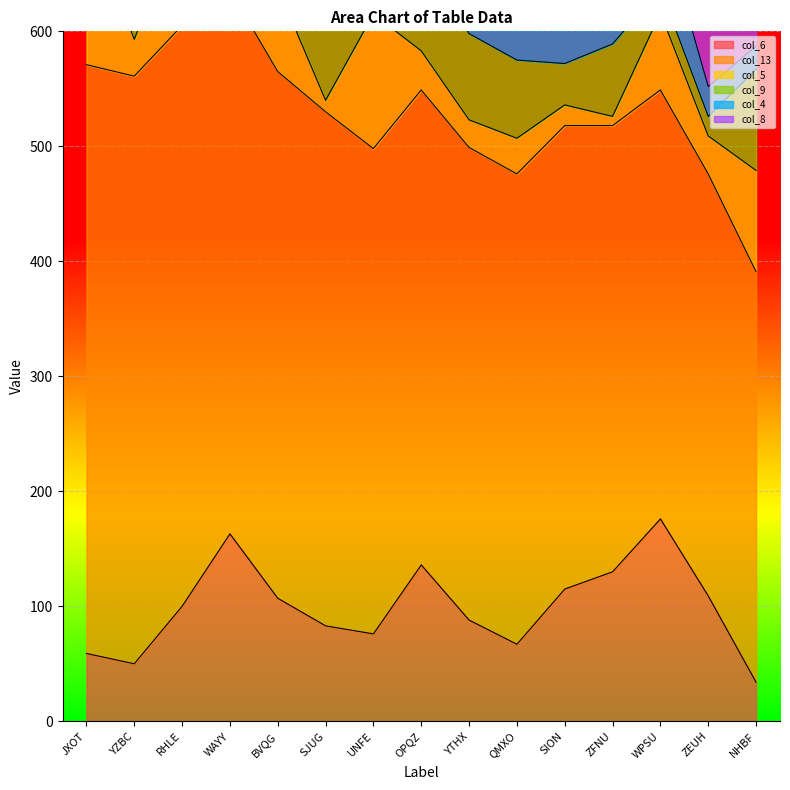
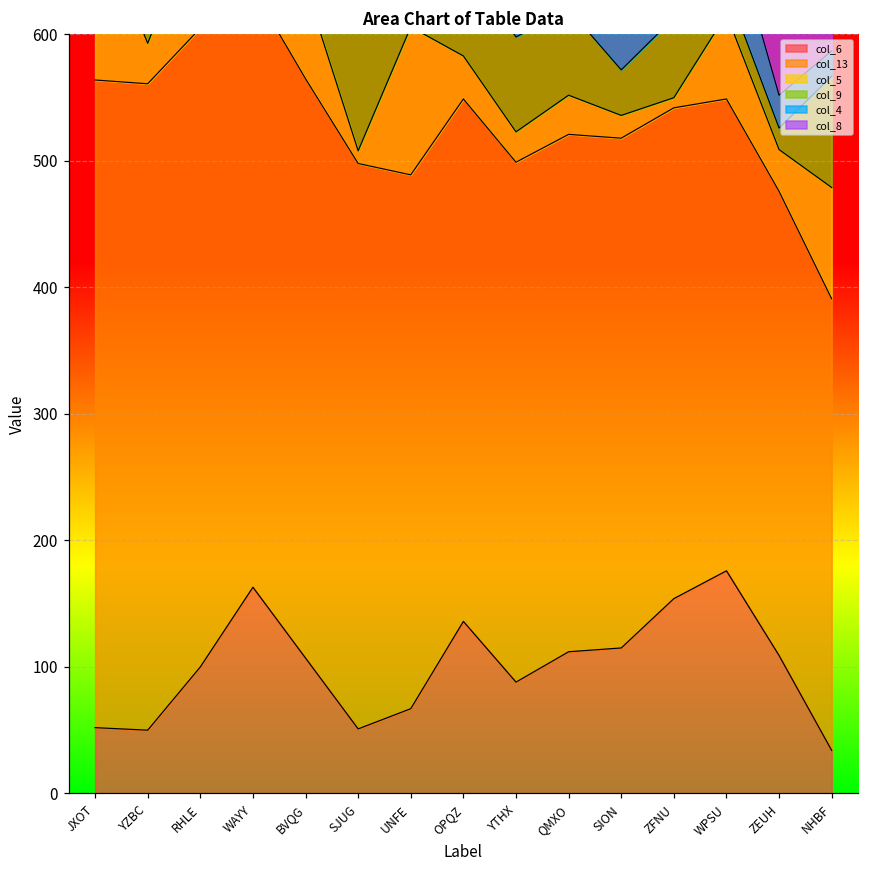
  {
    "col_6": {
-     "JXOT": 59,
+     "JXOT": 52,
      "YZBC": 50,
      "RHLE": 100,
      "WAYY": 163,
      "BVQG": 107,
-     "SJUG": 83,
-     "UNFE": 76,
+     "SJUG": 51,
+     "UNFE": 67,
      "OPQZ": 136,
      "YTHX": 88,
-     "QMXO": 67,
+     "QMXO": 112,
      "SION": 115,
-     "ZFNU": 130,
+     "ZFNU": 154,
      "WPSU": 176,
      "ZEUH": 109,
      "NHBF": 34
    },
    "col_13": {
      "JXOT": 512,
      "YZBC": 511,
      "BVQG": 458,
      "SJUG": 447,
      "UNFE": 422,
      "OPQZ": 413,
      "YTHX": 411,
      "QMXO": 409,
      "SION": 403,
      "ZFNU": 388,
      "WPSU": 373,
      "ZEUH": 367,
      "NHBF": 357
    },
    "col_5": {
      "YZBC": 32,
      "SJUG": 10,
      "OPQZ": 34,
      "YTHX": 24,
      "QMXO": 31,
      "SION": 18,
      "ZFNU": 8,
      "ZEUH": 33,
      "NHBF": 88
    },
    "col_9": {
      "YTHX": 75,
      "SION": 36,
      "ZEUH": 17
    },
    "col_4": {
      "ZEUH": 26
    }
  }
